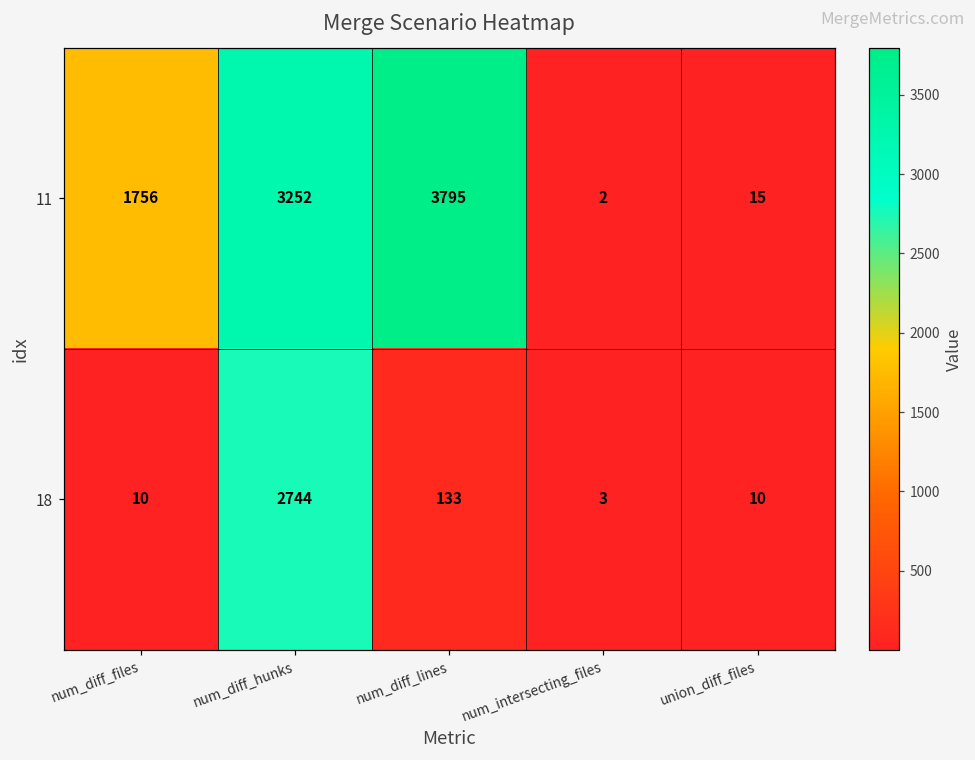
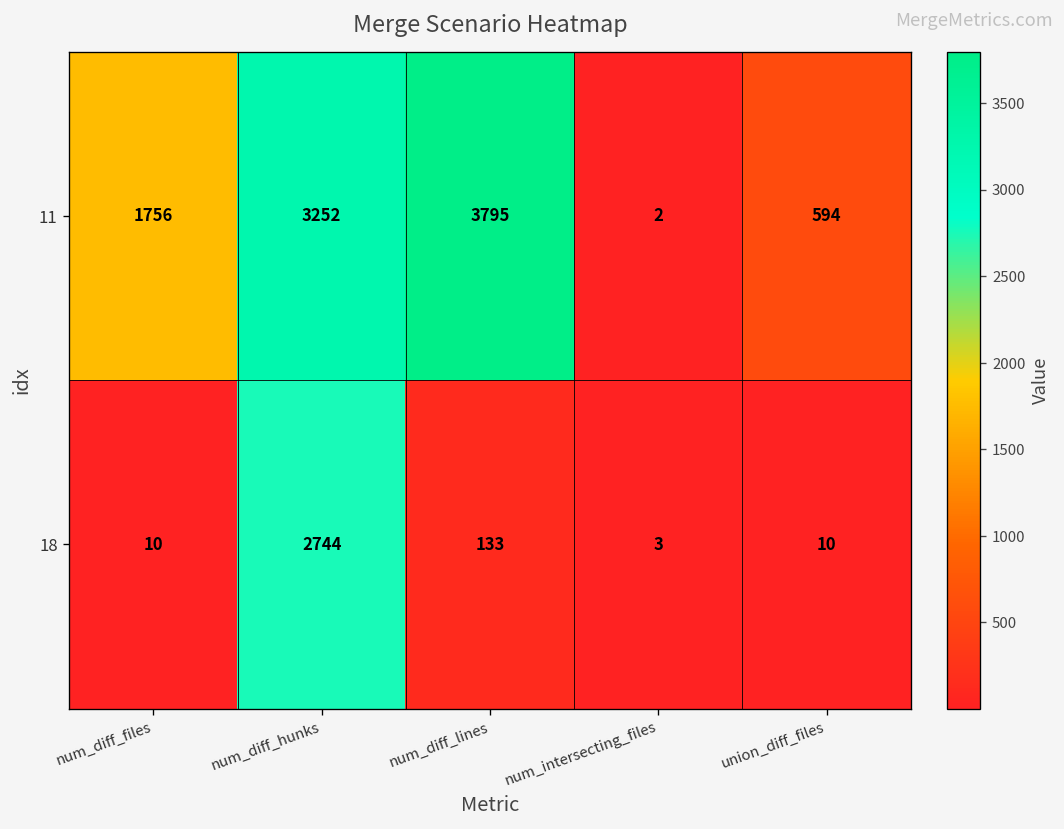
  {
    "11": {
      "num_diff_files": 1756,
      "num_diff_hunks": 3252,
      "num_diff_lines": 3795,
      "num_intersecting_files": 2,
-     "union_diff_files": 15
+     "union_diff_files": 594
    },
    "18": {
      "num_diff_files": 10,
      "num_diff_hunks": 2744,
      "num_diff_lines": 133,
      "num_intersecting_files": 3,
      "union_diff_files": 10
    }
  }
